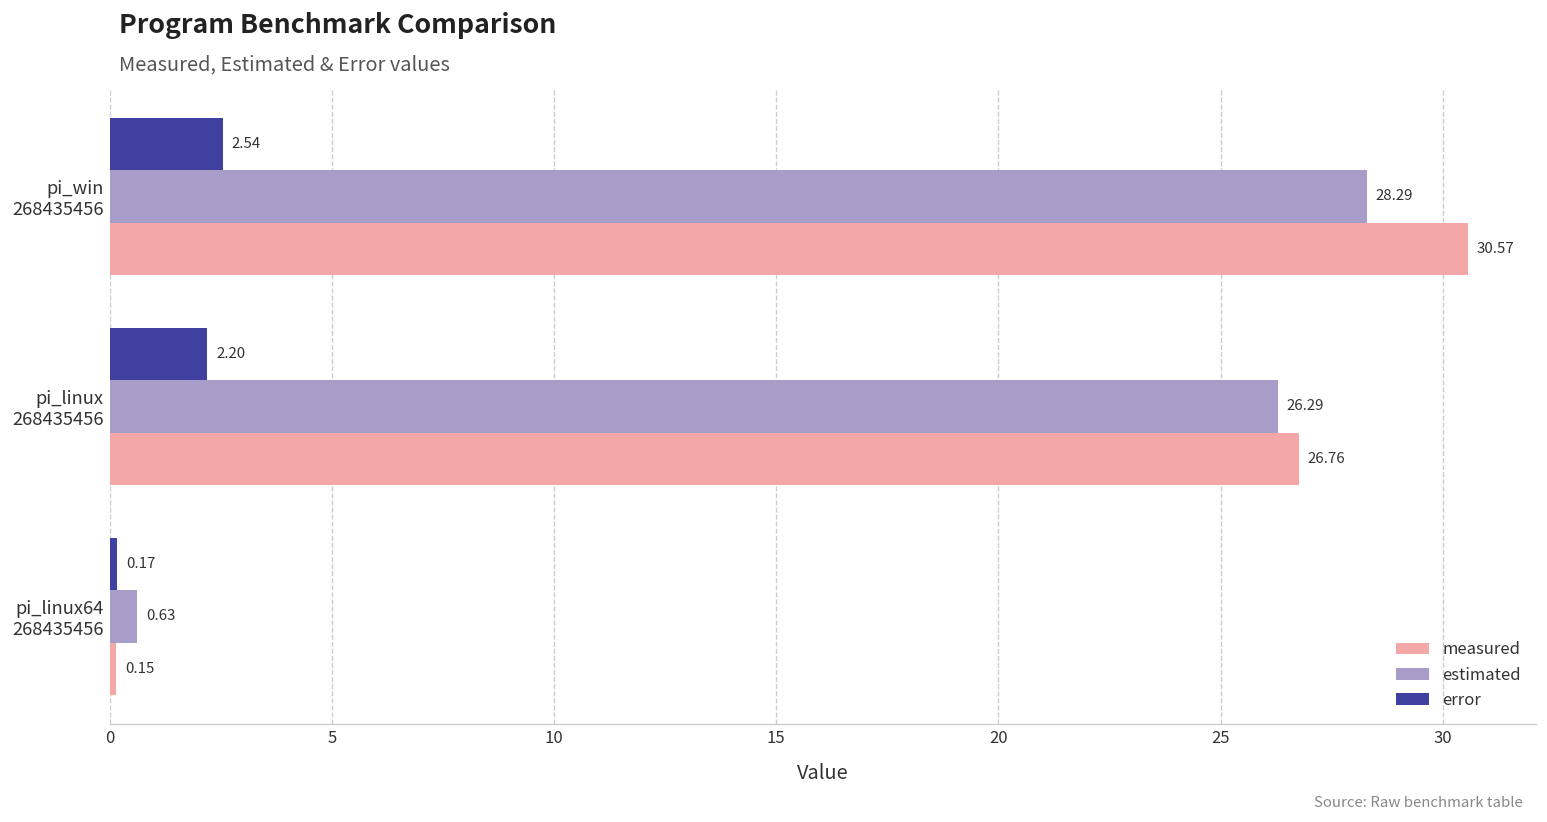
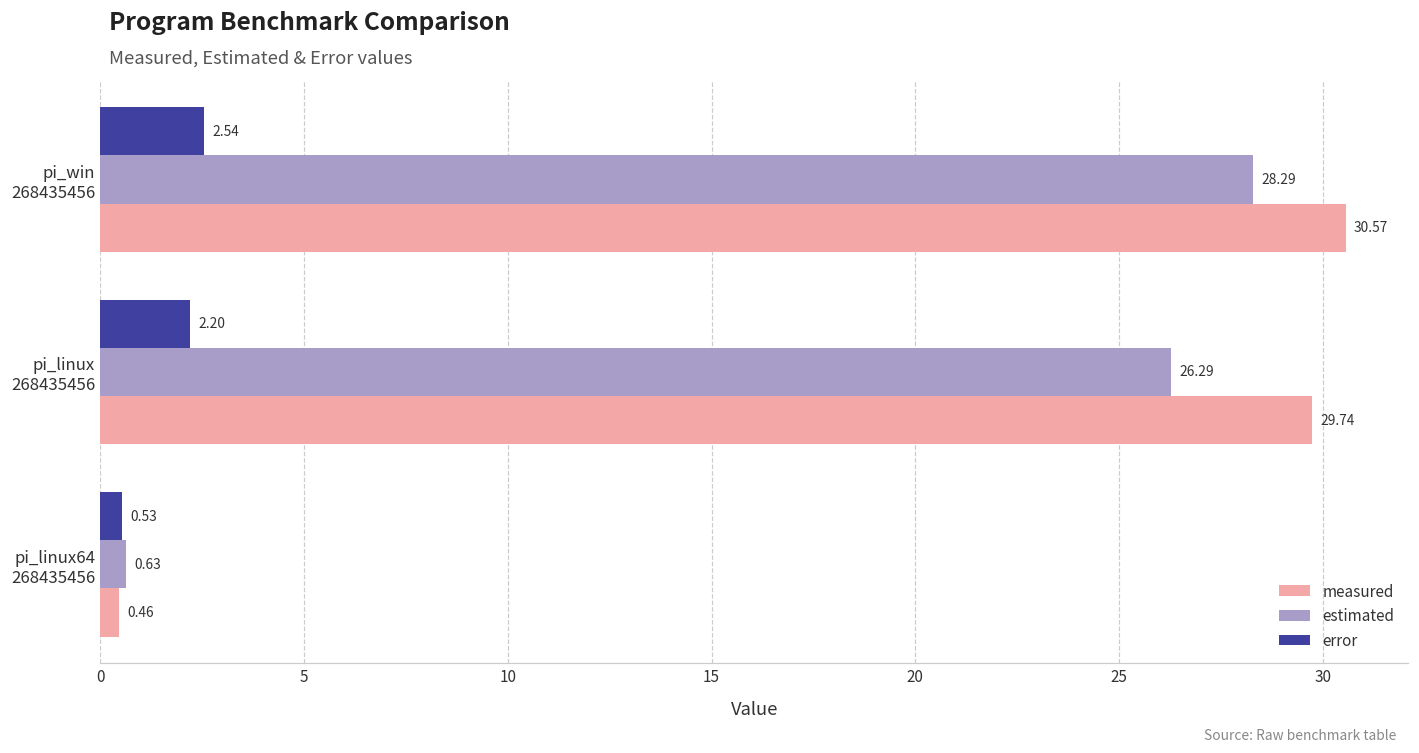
  {
    "measured": {
      "pi_win 268435456": 30.57,
-     "pi_linux 268435456": 26.76,
-     "pi_linux64 268435456": 0.15
+     "pi_linux 268435456": 29.74,
+     "pi_linux64 268435456": 0.46
    },
    "estimated": {
      "pi_win 268435456": 28.29,
      "pi_linux 268435456": 26.29,
      "pi_linux64 268435456": 0.63
    },
    "error": {
      "pi_win 268435456": 2.54,
      "pi_linux 268435456": 2.20,
-     "pi_linux64 268435456": 0.17
+     "pi_linux64 268435456": 0.53
    }
  }
